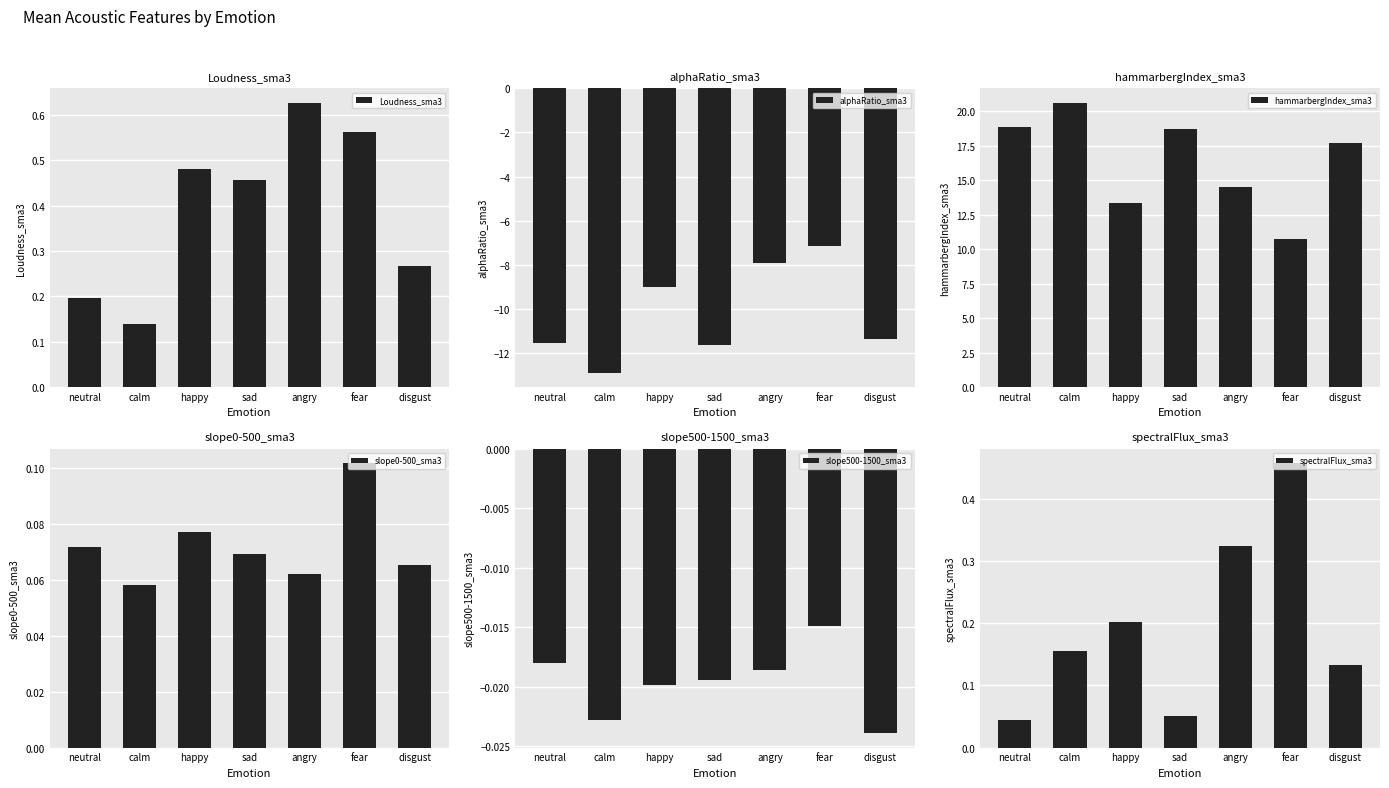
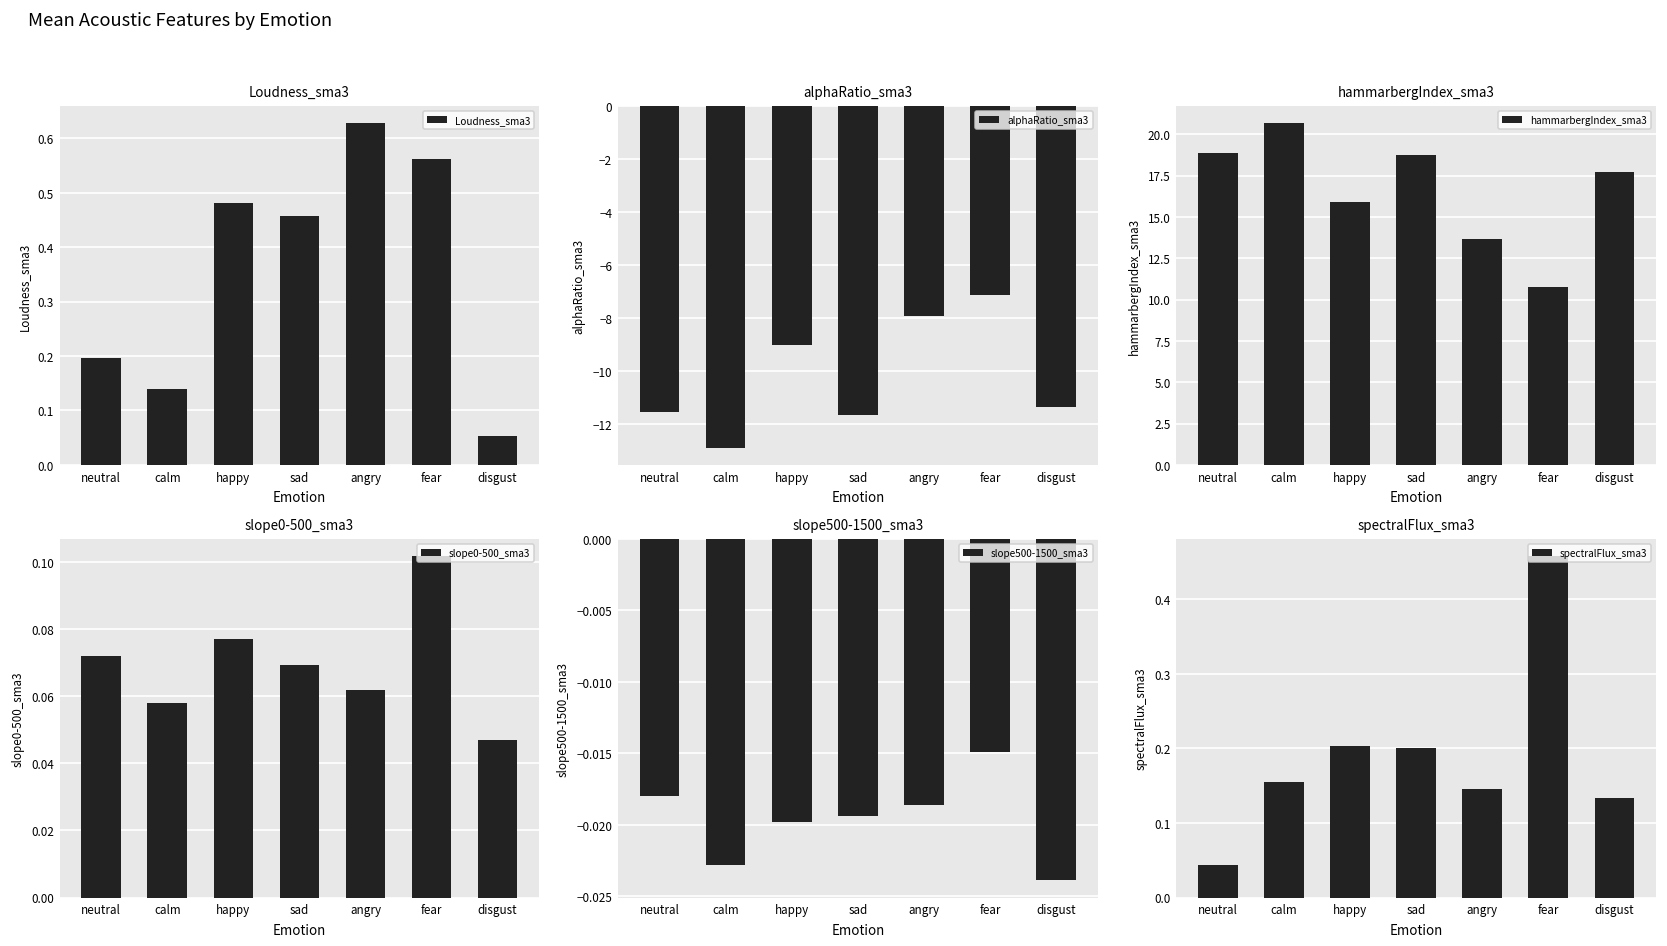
  {
    "Loudness_sma3": {
      "neutral": 0.20,
      "calm": 0.14,
      "happy": 0.48,
      "sad": 0.46,
      "angry": 0.63,
      "fear": 0.56,
-     "disgust": 0.27
+     "disgust": 0.05
    },
    "alphaRatio_sma3": {
      "neutral": -11.5,
      "calm": -12.9,
      "happy": -9.0,
      "sad": -11.6,
      "angry": -7.9,
      "fear": -7.1,
      "disgust": -11.3
    },
    "hammarbergIndex_sma3": {
      "neutral": 18.9,
      "calm": 20.6,
-     "happy": 13.3,
+     "happy": 15.9,
      "sad": 18.7,
-     "angry": 14.5,
+     "angry": 13.6,
      "fear": 10.8,
      "disgust": 17.7
    },
    "slope0-500_sma3": {
      "neutral": 0.072,
      "calm": 0.058,
      "happy": 0.077,
      "sad": 0.069,
      "angry": 0.062,
-     "disgust": 0.065
+     "disgust": 0.047
    },
    "slope500-1500_sma3": {
      "neutral": -0.0180,
      "calm": -0.0228,
      "happy": -0.0198,
      "sad": -0.0194,
      "angry": -0.0186,
      "fear": -0.0149,
      "disgust": -0.0239
    },
    "spectralFlux_sma3": {
      "neutral": 0.04,
      "calm": 0.16,
      "happy": 0.20,
-     "sad": 0.05,
-     "angry": 0.33,
+     "sad": 0.20,
+     "angry": 0.15,
      "disgust": 0.13
    }
  }
